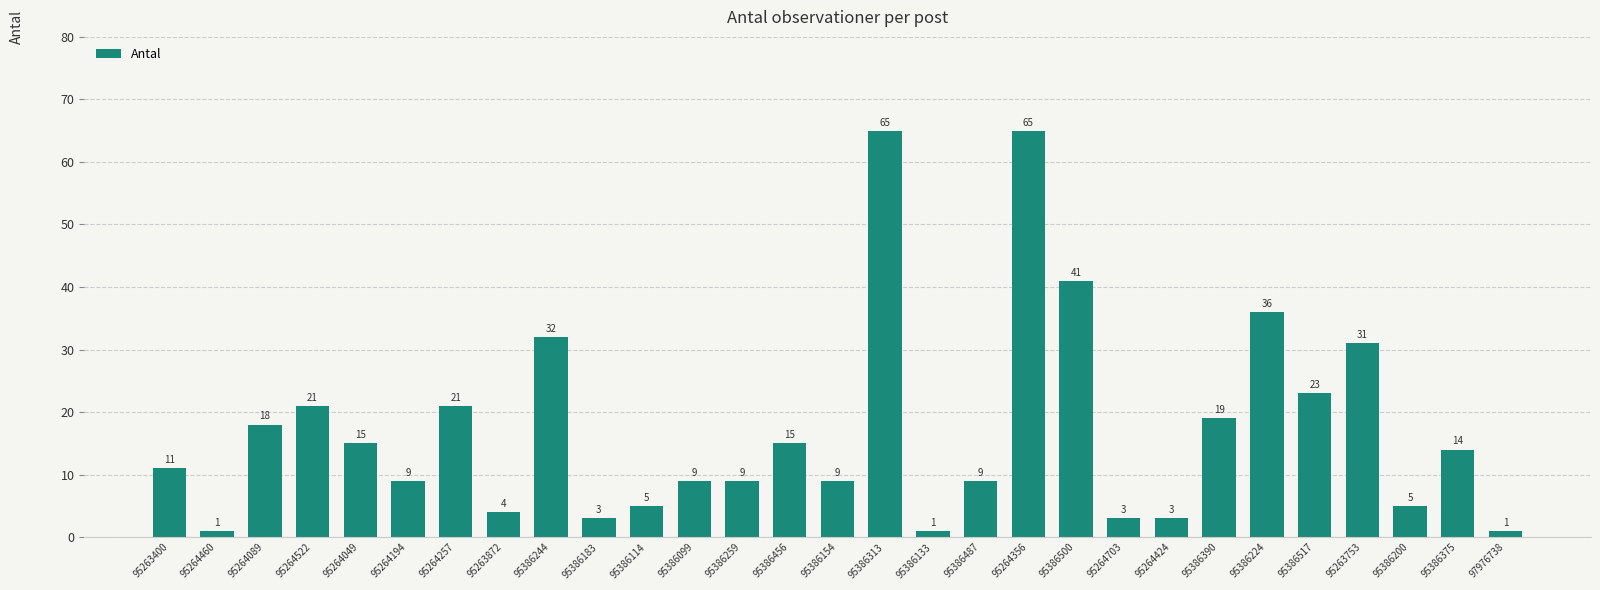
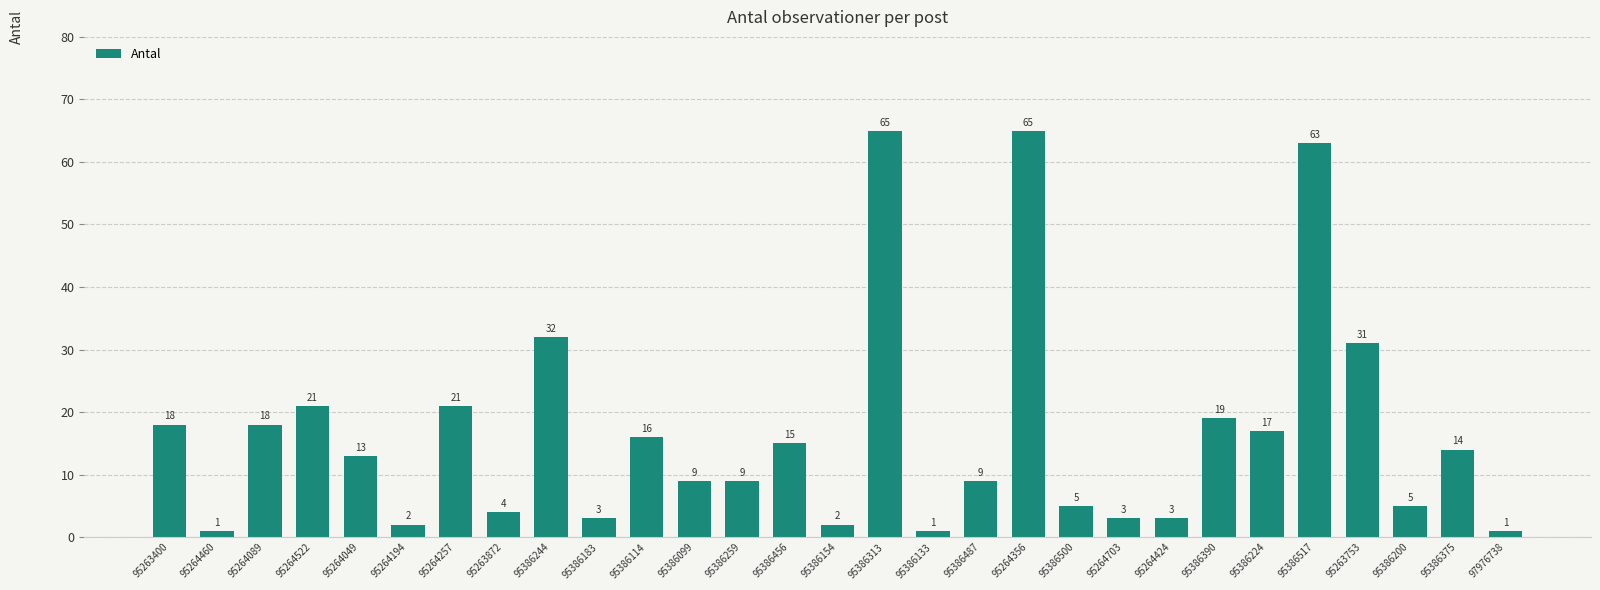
  {
-   "95263400": 11,
+   "95263400": 18,
    "95264460": 1,
    "95264089": 18,
    "95264522": 21,
-   "95264049": 15,
-   "95264194": 9,
+   "95264049": 13,
+   "95264194": 2,
    "95264257": 21,
    "95263872": 4,
    "95386244": 32,
    "95386183": 3,
-   "95386114": 5,
+   "95386114": 16,
    "95386099": 9,
    "95386259": 9,
    "95386456": 15,
-   "95386154": 9,
+   "95386154": 2,
    "95386313": 65,
    "95386133": 1,
    "95386487": 9,
    "95264356": 65,
-   "95386500": 41,
+   "95386500": 5,
    "95264703": 3,
    "95264424": 3,
    "95386390": 19,
-   "95386224": 36,
-   "95386517": 23,
+   "95386224": 17,
+   "95386517": 63,
    "95263753": 31,
    "95386200": 5,
    "95386375": 14,
    "97976738": 1
  }
